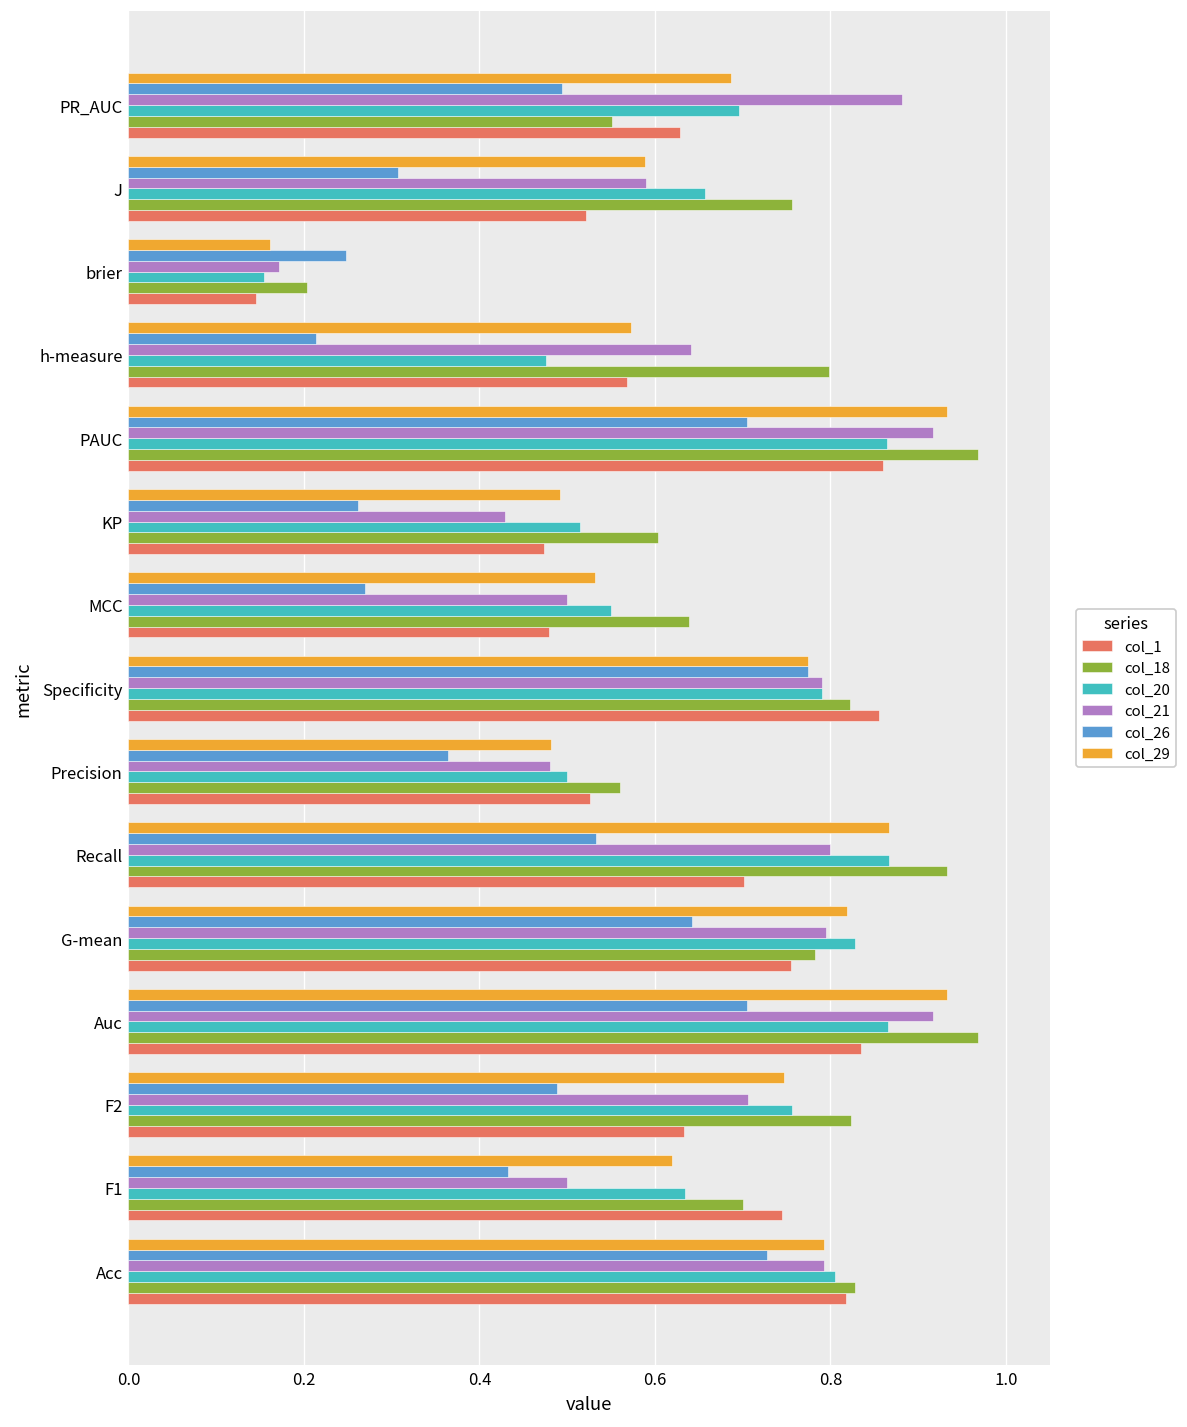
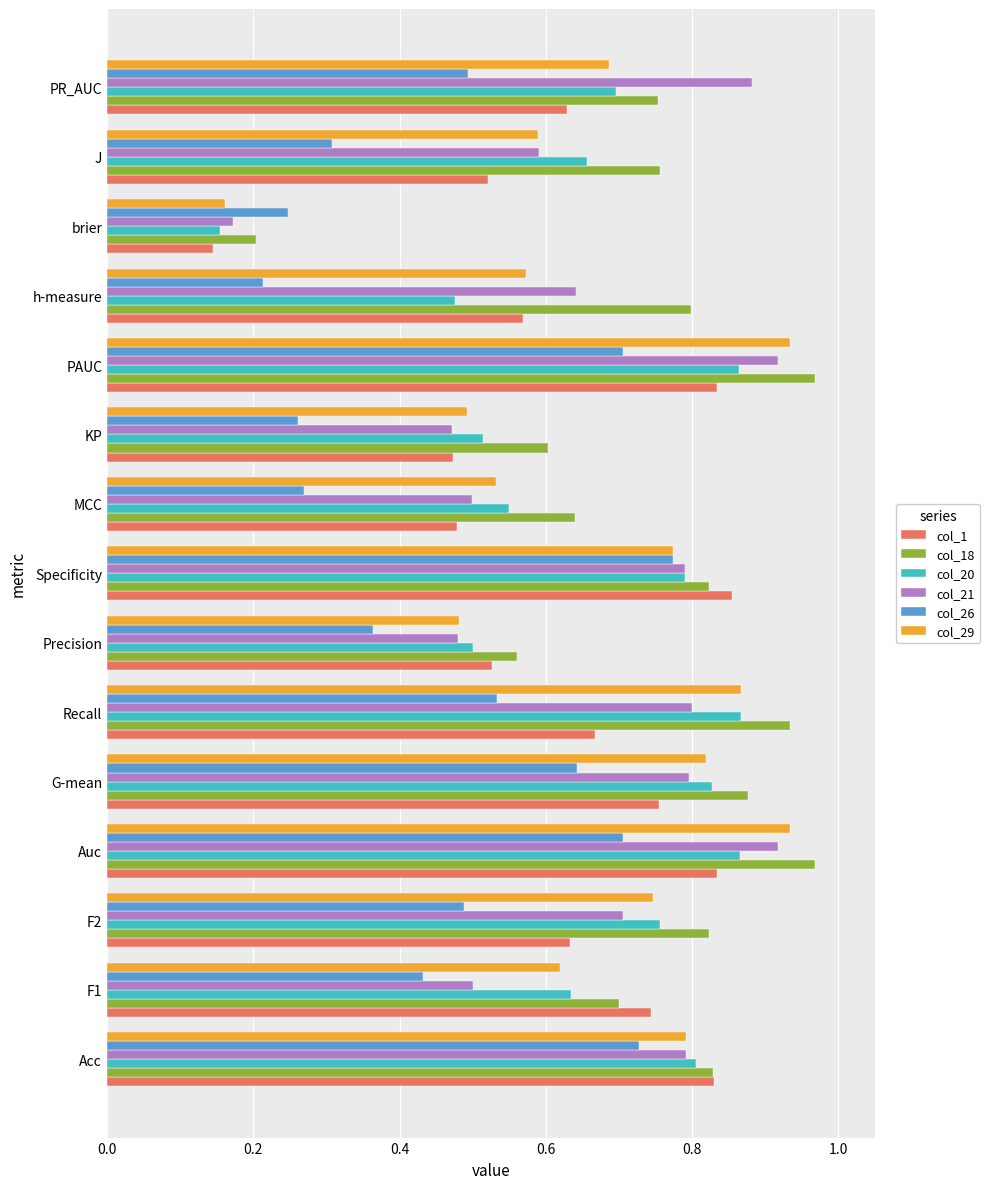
  {
    "col_1": {
      "PR_AUC": 0.63,
      "J": 0.52,
      "brier": 0.15,
      "h-measure": 0.57,
-     "PAUC": 0.86,
+     "PAUC": 0.83,
      "KP": 0.47,
      "MCC": 0.48,
      "Specificity": 0.85,
      "Precision": 0.53,
-     "Recall": 0.70,
+     "Recall": 0.67,
      "G-mean": 0.75,
      "Auc": 0.83,
      "F2": 0.63,
      "F1": 0.74,
-     "Acc": 0.82
+     "Acc": 0.83
    },
    "col_18": {
-     "PR_AUC": 0.55,
+     "PR_AUC": 0.75,
      "J": 0.76,
      "brier": 0.20,
      "h-measure": 0.80,
      "PAUC": 0.97,
      "KP": 0.60,
      "MCC": 0.64,
      "Specificity": 0.82,
      "Precision": 0.56,
      "Recall": 0.93,
-     "G-mean": 0.78,
+     "G-mean": 0.88,
      "Auc": 0.97,
      "F2": 0.82,
      "F1": 0.70,
      "Acc": 0.83
    },
    "col_21": {
      "PR_AUC": 0.88,
      "J": 0.59,
      "brier": 0.17,
      "h-measure": 0.64,
      "PAUC": 0.92,
-     "KP": 0.43,
+     "KP": 0.47,
      "MCC": 0.50,
      "Specificity": 0.79,
      "Precision": 0.48,
      "Recall": 0.80,
      "G-mean": 0.80,
      "Auc": 0.92,
      "F2": 0.71,
      "F1": 0.50,
      "Acc": 0.79
    },
    "col_29": {
      "PR_AUC": 0.69,
      "J": 0.59,
      "brier": 0.16,
      "h-measure": 0.57,
      "PAUC": 0.93,
      "KP": 0.49,
      "MCC": 0.53,
      "Specificity": 0.77,
      "Precision": 0.48,
      "Recall": 0.87,
      "G-mean": 0.82,
      "Auc": 0.93,
      "F2": 0.75,
      "F1": 0.62,
      "Acc": 0.79
    }
  }
